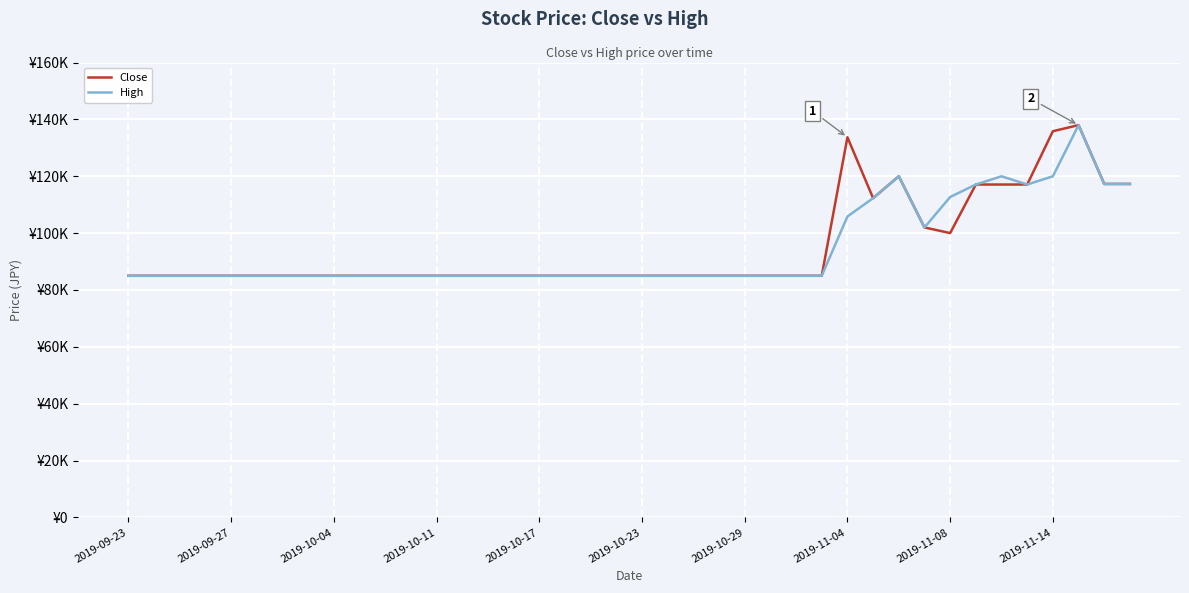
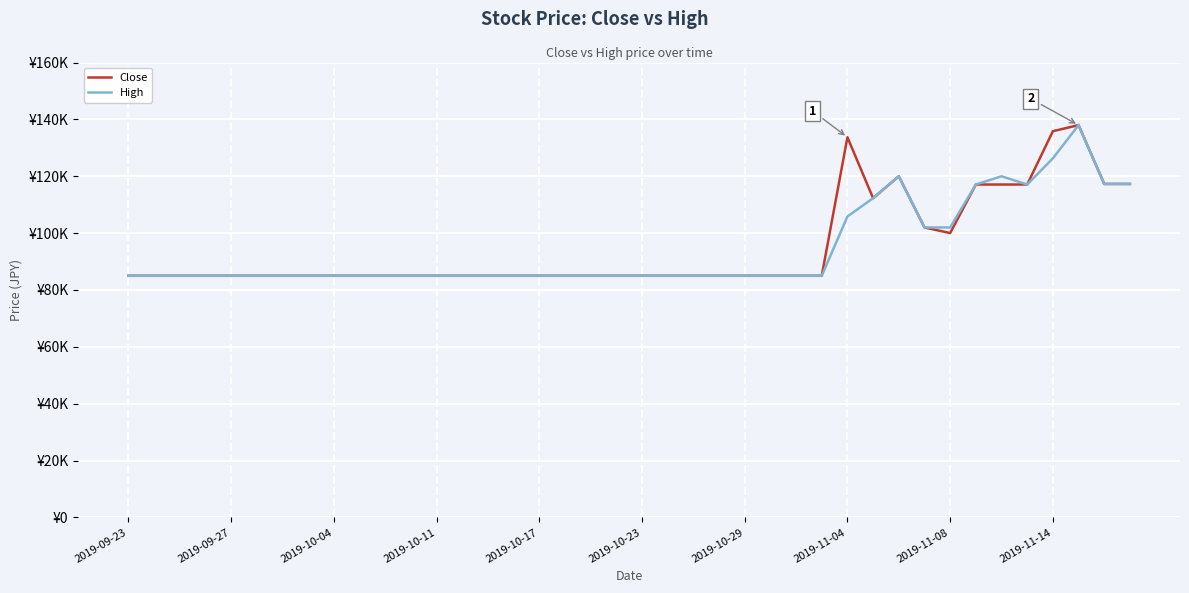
  {
    "Close": {
      "2019-11-08": "¥100000",
      "2019-11-14": "¥136000"
    },
    "High": {
      "2019-11-04": "¥106000",
-     "2019-11-08": "¥113000",
-     "2019-11-14": "¥120000"
+     "2019-11-08": "¥102000",
+     "2019-11-14": "¥126000"
    }
  }
